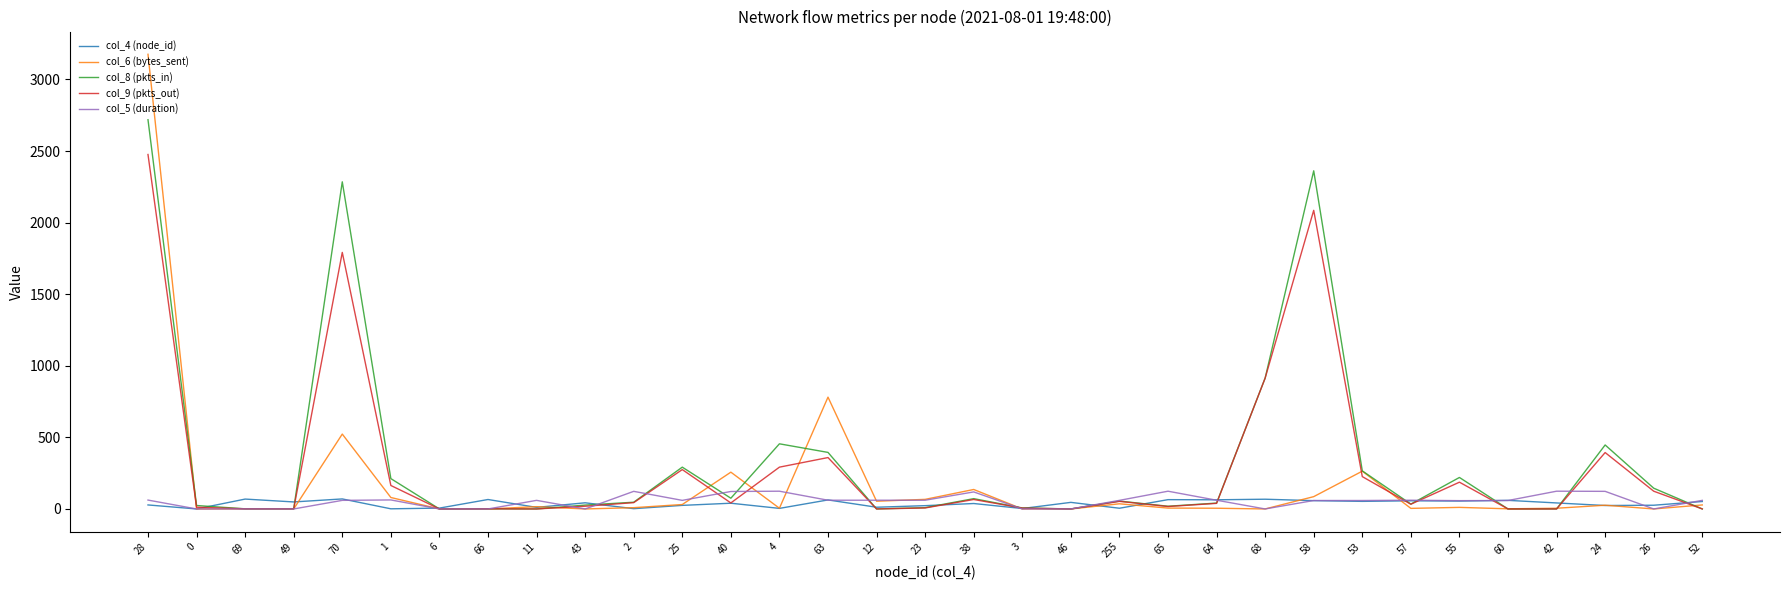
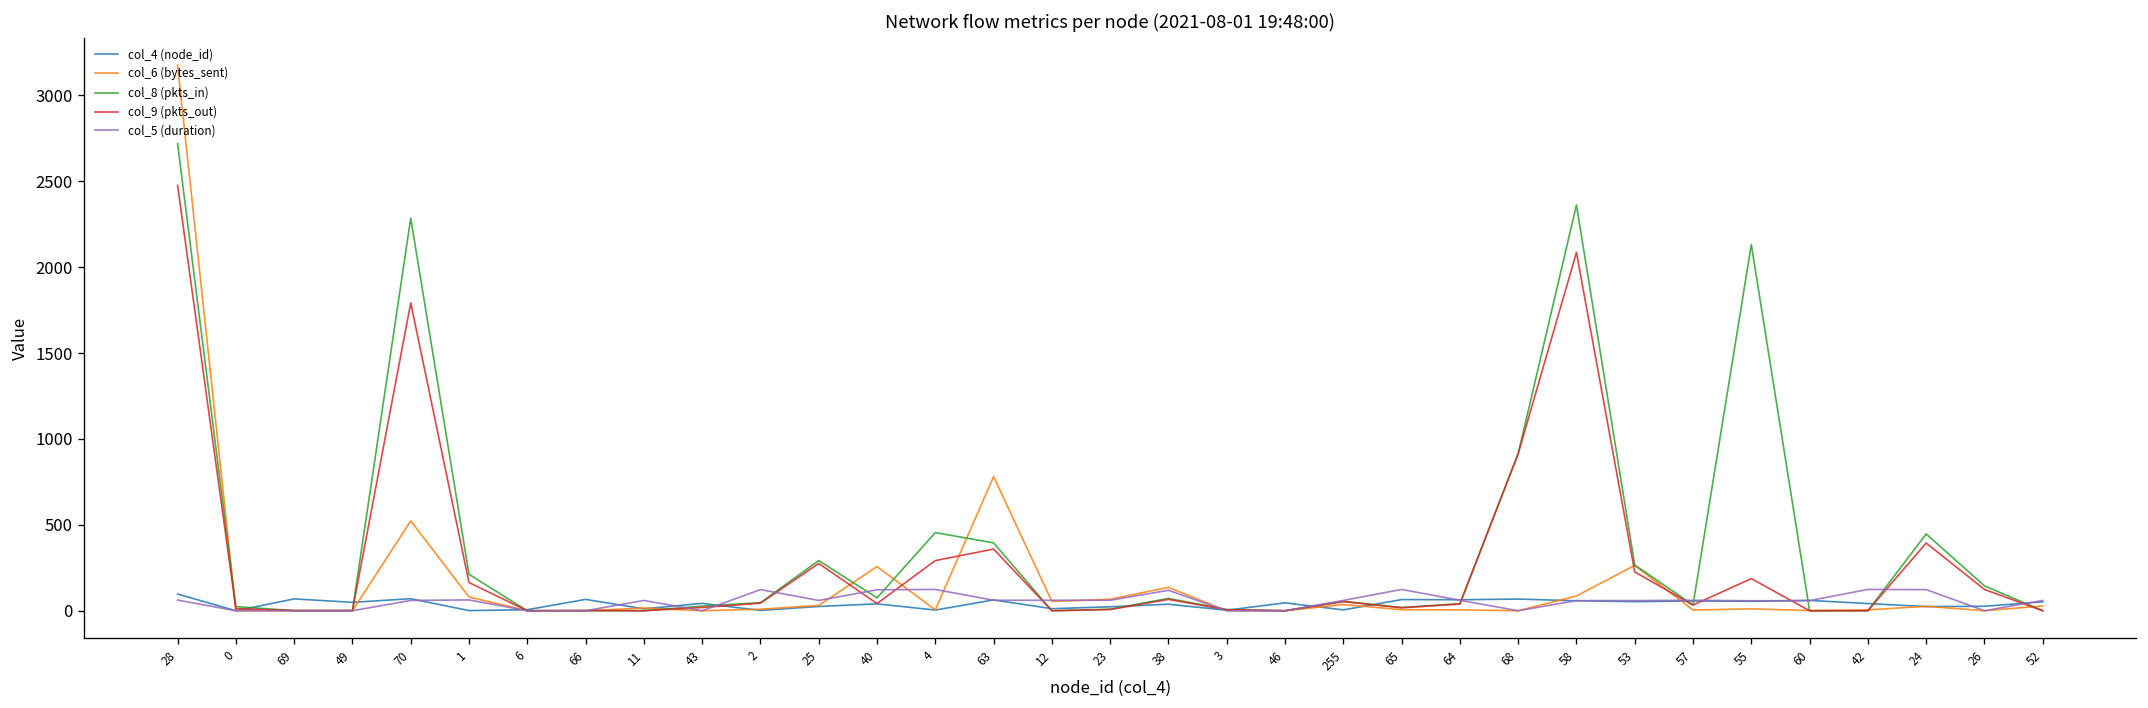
  {
    "col_4 (node_id)": {
-     "28": 30,
+     "28": 100,
      "69": 70,
      "49": 50,
      "1": 0,
      "66": 70,
      "38": 40,
      "46": 50,
      "255": 10,
      "65": 70,
      "68": 70,
      "42": 40,
      "26": 30
    },
    "col_6 (bytes_sent)": {
      "28": 3180,
      "70": 520,
      "40": 260,
      "63": 780,
      "64": 10,
      "58": 90,
      "57": 0,
      "55": 10,
      "52": 30
    },
    "col_8 (pkts_in)": {
      "28": 2720,
      "70": 2290,
      "1": 210,
      "40": 80,
      "4": 460,
      "63": 400,
      "58": 2360,
-     "55": 220,
+     "55": 2130,
      "24": 450,
      "26": 150
    },
    "col_9 (pkts_out)": {
      "28": 2480,
      "70": 1790,
      "1": 160,
      "4": 290,
      "63": 360,
      "58": 2090,
      "53": 230,
      "55": 190,
      "24": 390,
      "26": 120
    },
    "col_5 (duration)": {
      "28": 60,
      "11": 60,
      "2": 120,
      "25": 60,
      "40": 120,
      "4": 120,
      "65": 120,
      "42": 120,
      "24": 120
    }
  }
